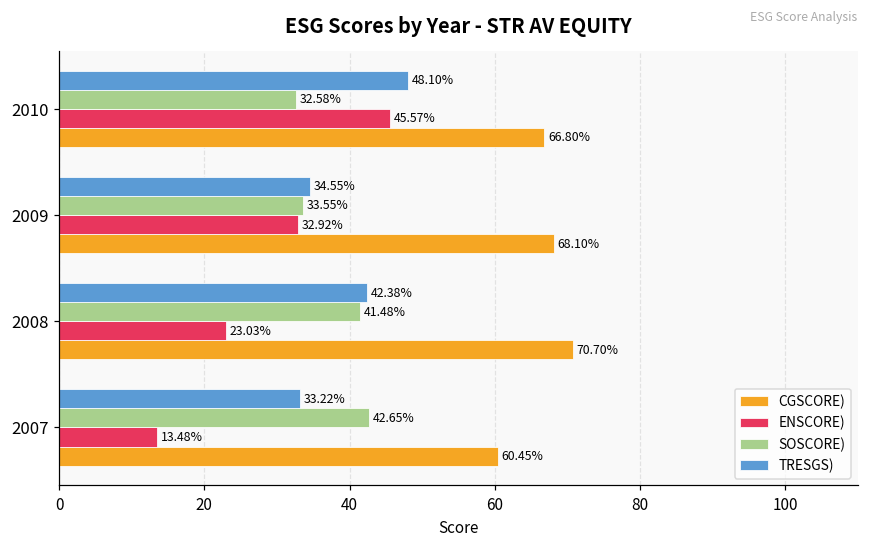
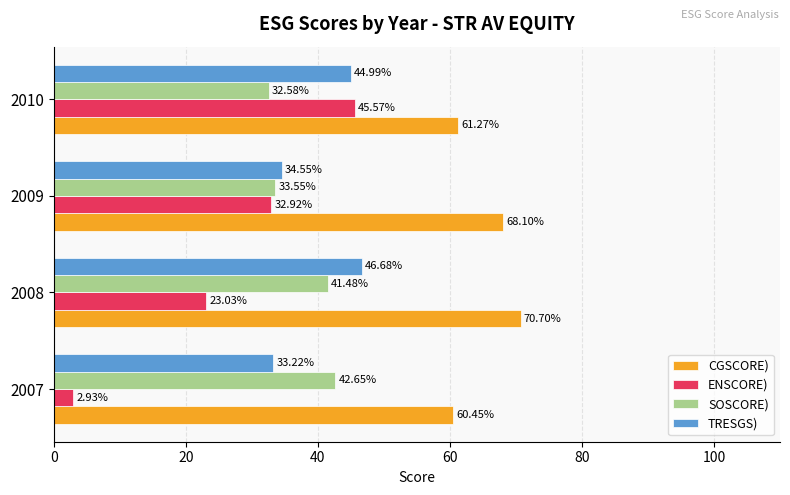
  {
    "CGSCORE)": {
-     "2010": "66.80%",
+     "2010": "61.27%",
      "2009": "68.10%",
      "2008": "70.70%",
      "2007": "60.45%"
    },
    "ENSCORE)": {
      "2010": "45.57%",
      "2009": "32.92%",
      "2008": "23.03%",
-     "2007": "13.48%"
+     "2007": "2.93%"
    },
    "SOSCORE)": {
      "2010": "32.58%",
      "2009": "33.55%",
      "2008": "41.48%",
      "2007": "42.65%"
    },
    "TRESGS)": {
-     "2010": "48.10%",
+     "2010": "44.99%",
      "2009": "34.55%",
-     "2008": "42.38%",
+     "2008": "46.68%",
      "2007": "33.22%"
    }
  }
